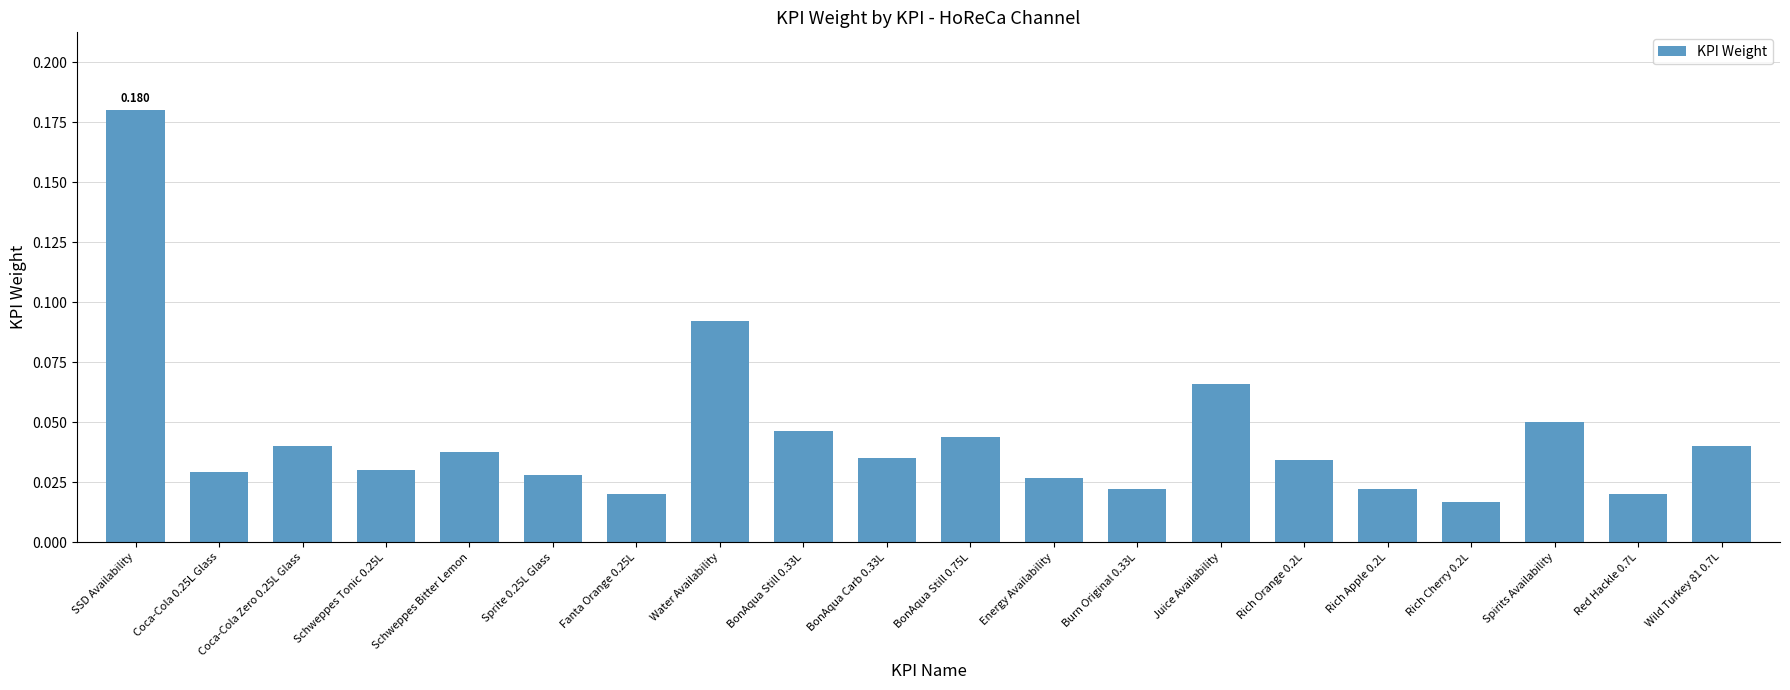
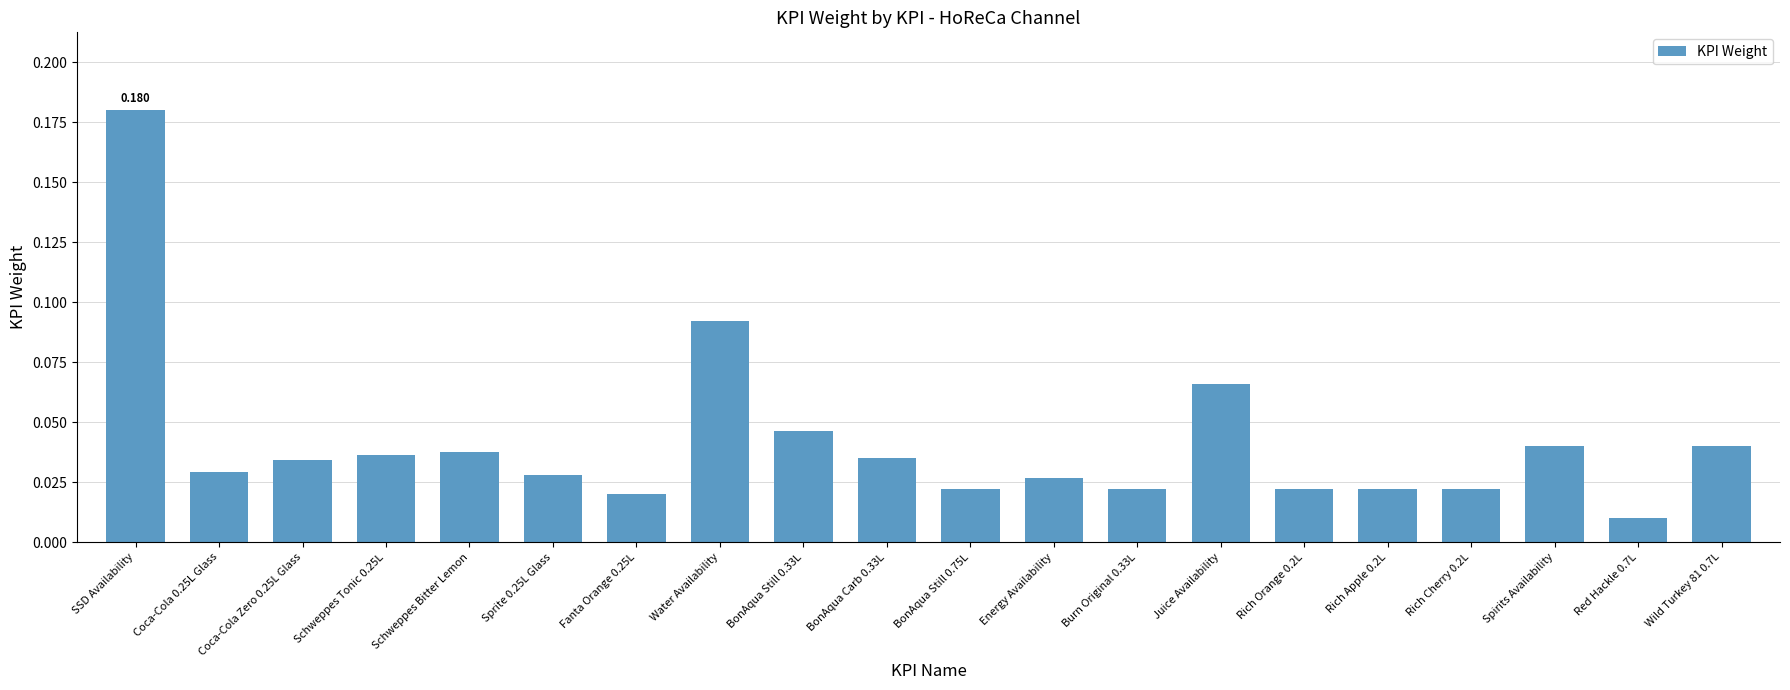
  {
    "Coca-Cola 0.25L Glass": 0.029,
-   "Coca-Cola Zero 0.25L Glass": 0.040,
-   "Schweppes Tonic 0.25L": 0.030,
+   "Coca-Cola Zero 0.25L Glass": 0.034,
+   "Schweppes Tonic 0.25L": 0.036,
    "Schweppes Bitter Lemon": 0.038,
    "Sprite 0.25L Glass": 0.028,
    "Fanta Orange 0.25L": 0.020,
    "Water Availability": 0.092,
    "BonAqua Still 0.33L": 0.046,
    "BonAqua Carb 0.33L": 0.035,
-   "BonAqua Still 0.75L": 0.044,
+   "BonAqua Still 0.75L": 0.022,
    "Energy Availability": 0.027,
    "Burn Original 0.33L": 0.022,
    "Juice Availability": 0.066,
-   "Rich Orange 0.2L": 0.034,
+   "Rich Orange 0.2L": 0.022,
    "Rich Apple 0.2L": 0.022,
-   "Rich Cherry 0.2L": 0.017,
-   "Spirits Availability": 0.05,
-   "Red Hackle 0.7L": 0.02,
+   "Rich Cherry 0.2L": 0.022,
+   "Spirits Availability": 0.04,
+   "Red Hackle 0.7L": 0.01,
    "Wild Turkey 81 0.7L": 0.040
  }
